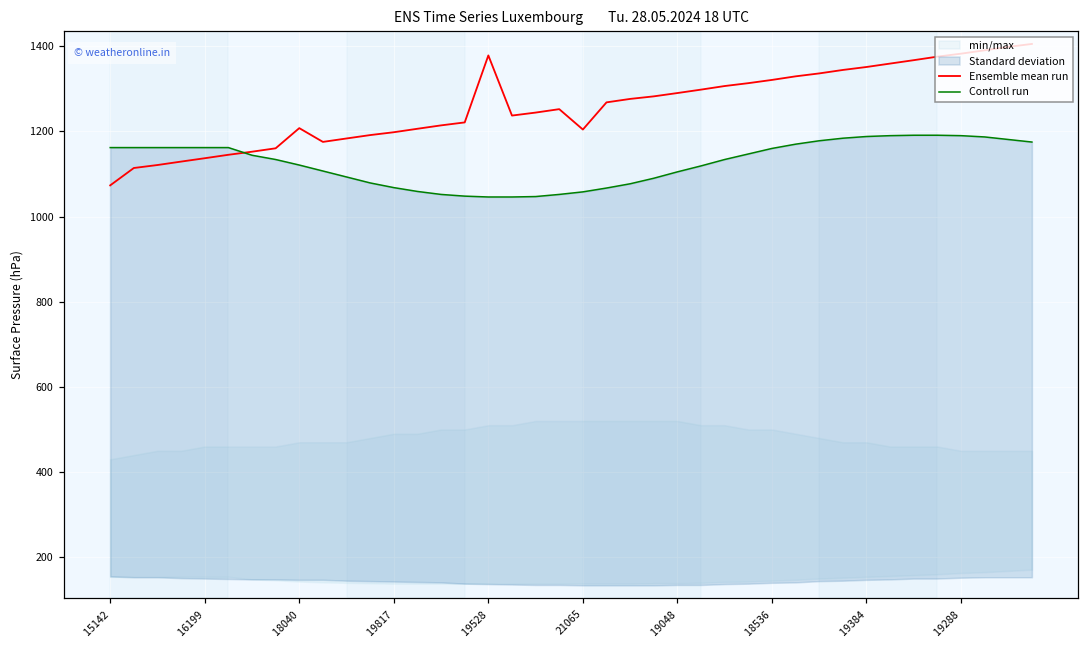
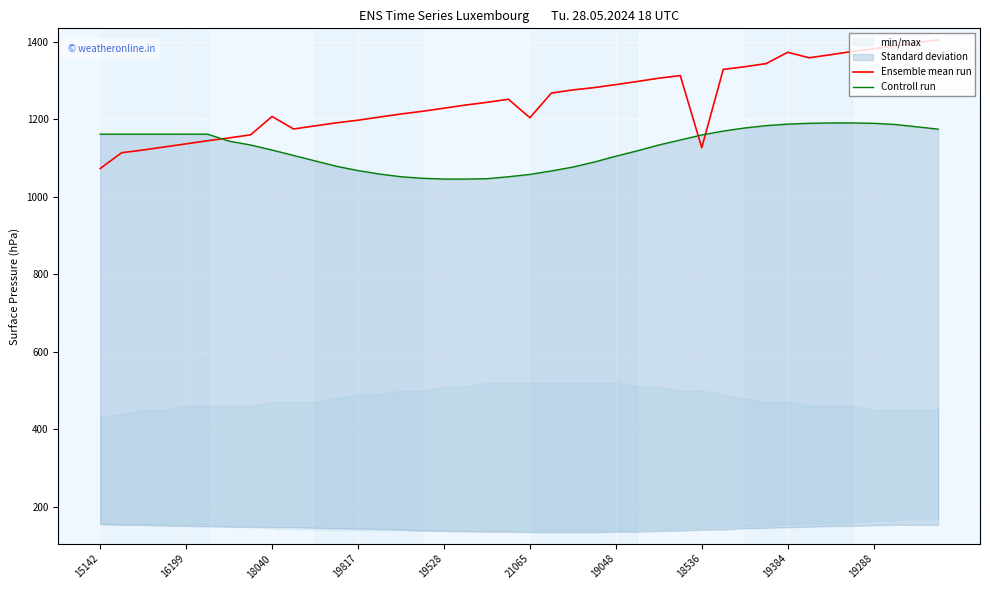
  {
    "Ensemble mean run": {
      "15142": 1070,
      "16199": 1140,
      "18040": 1210,
      "19817": 1200,
-     "19528": 1380,
+     "19528": 1230,
      "21065": 1200,
      "19048": 1290,
-     "18536": 1320,
-     "19384": 1350
+     "18536": 1130,
+     "19384": 1370
    }
  }
